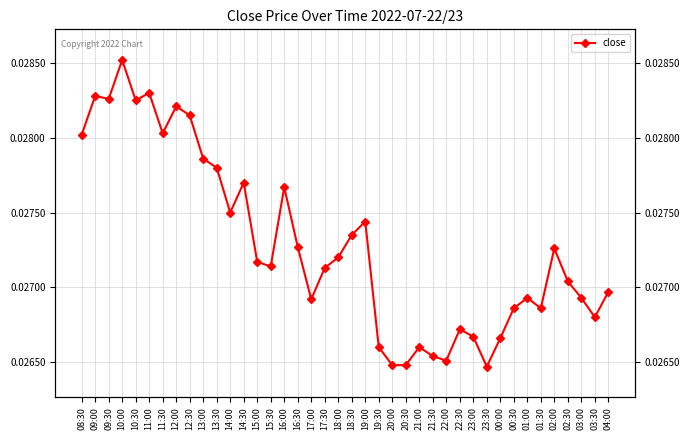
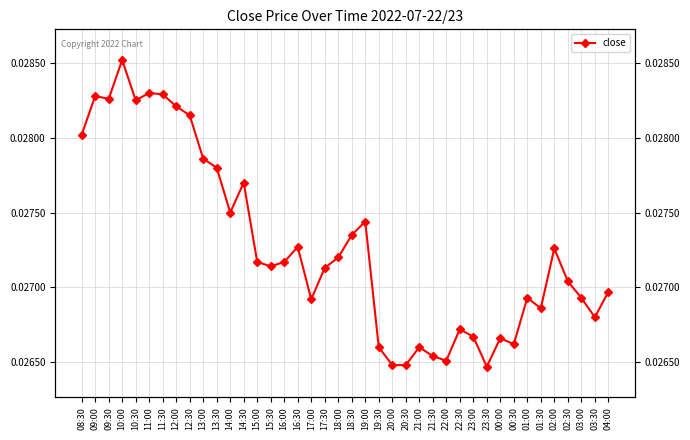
  {
    "08:30": 0.02802,
    "09:00": 0.02828,
    "09:30": 0.02826,
    "10:30": 0.02825,
    "11:00": 0.02830,
-   "11:30": 0.02803,
+   "11:30": 0.02829,
    "12:00": 0.02821,
    "12:30": 0.02815,
    "13:00": 0.02786,
    "13:30": 0.02780,
    "14:00": 0.02750,
    "14:30": 0.02770,
    "15:00": 0.02717,
    "15:30": 0.02714,
-   "16:00": 0.02767,
+   "16:00": 0.02717,
    "16:30": 0.02727,
    "17:00": 0.02692,
    "17:30": 0.02713,
    "18:00": 0.02720,
    "18:30": 0.02735,
    "19:00": 0.02744,
    "19:30": 0.02660,
    "20:00": 0.02648,
    "20:30": 0.02648,
    "21:00": 0.02660,
    "21:30": 0.02654,
    "22:00": 0.02651,
    "22:30": 0.02672,
    "23:00": 0.02667,
    "23:30": 0.02647,
    "00:00": 0.02666,
-   "00:30": 0.02686,
+   "00:30": 0.02662,
    "01:00": 0.02693,
    "01:30": 0.02686,
    "02:00": 0.02726,
    "02:30": 0.02704,
    "03:00": 0.02693,
    "03:30": 0.02680,
    "04:00": 0.02697
  }
